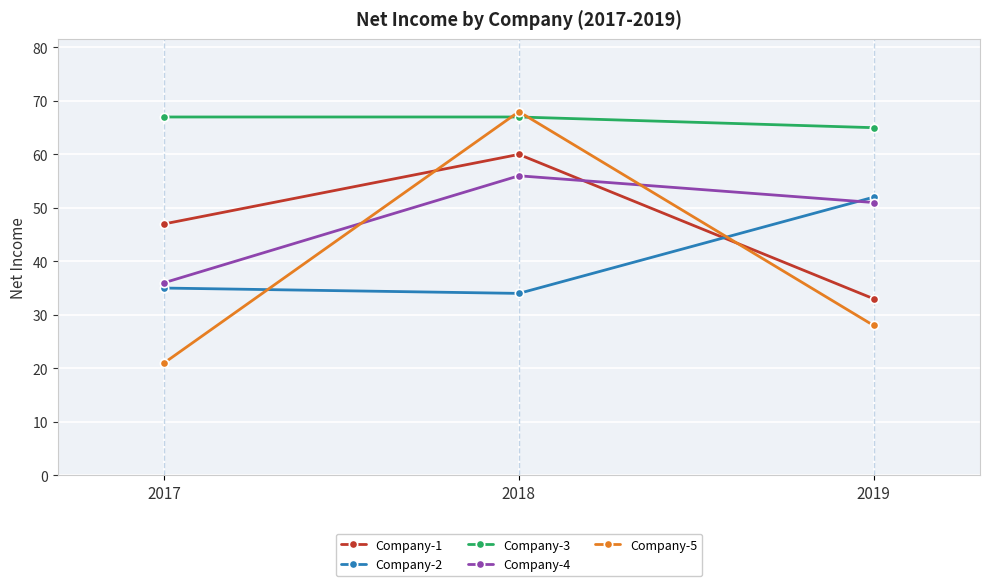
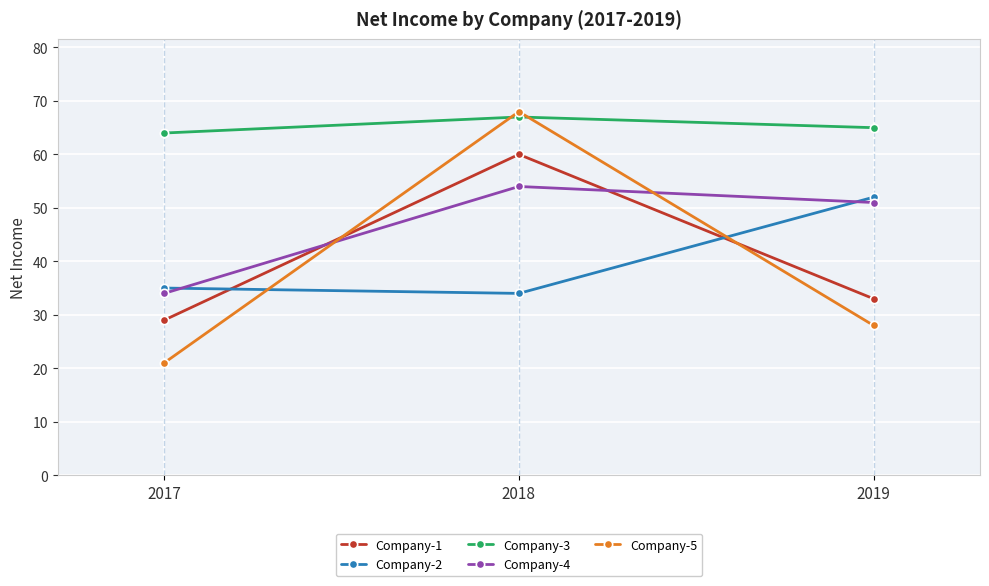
  {
    "Company-1": {
-     "2017": 47,
+     "2017": 29,
      "2018": 60,
      "2019": 33
    },
    "Company-2": {
      "2017": 35,
      "2018": 34,
      "2019": 52
    },
    "Company-3": {
-     "2017": 67,
+     "2017": 64,
      "2018": 67,
      "2019": 65
    },
    "Company-4": {
-     "2017": 36,
-     "2018": 56,
+     "2017": 34,
+     "2018": 54,
      "2019": 51
    },
    "Company-5": {
      "2017": 21,
      "2018": 68,
      "2019": 28
    }
  }
